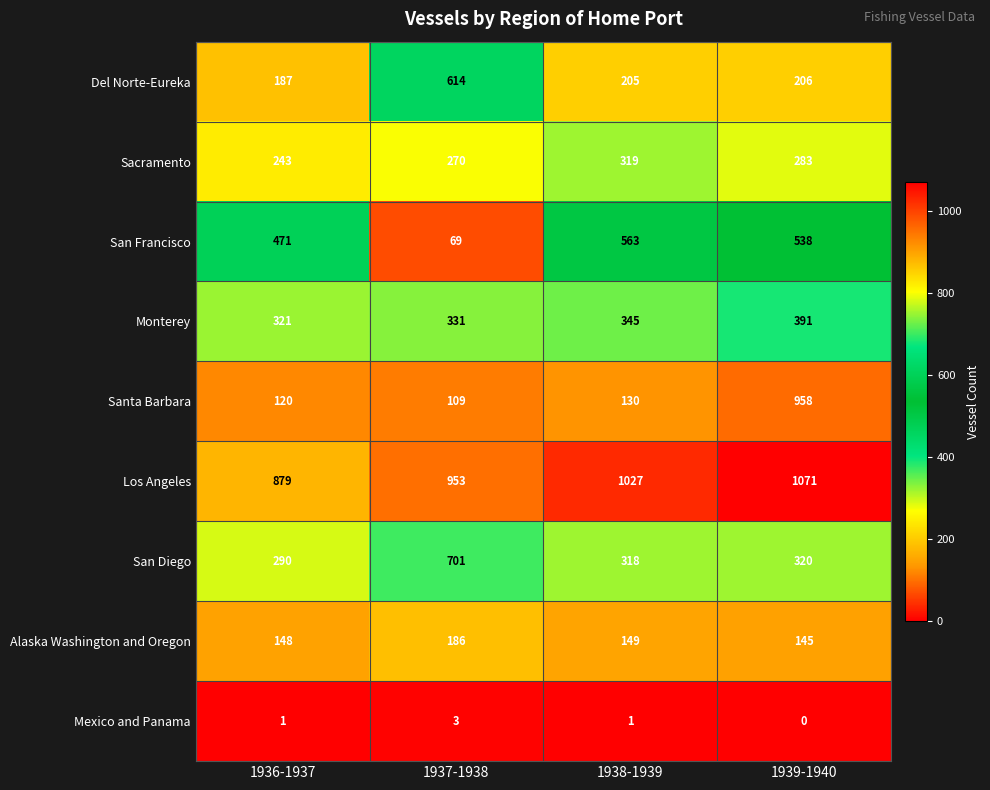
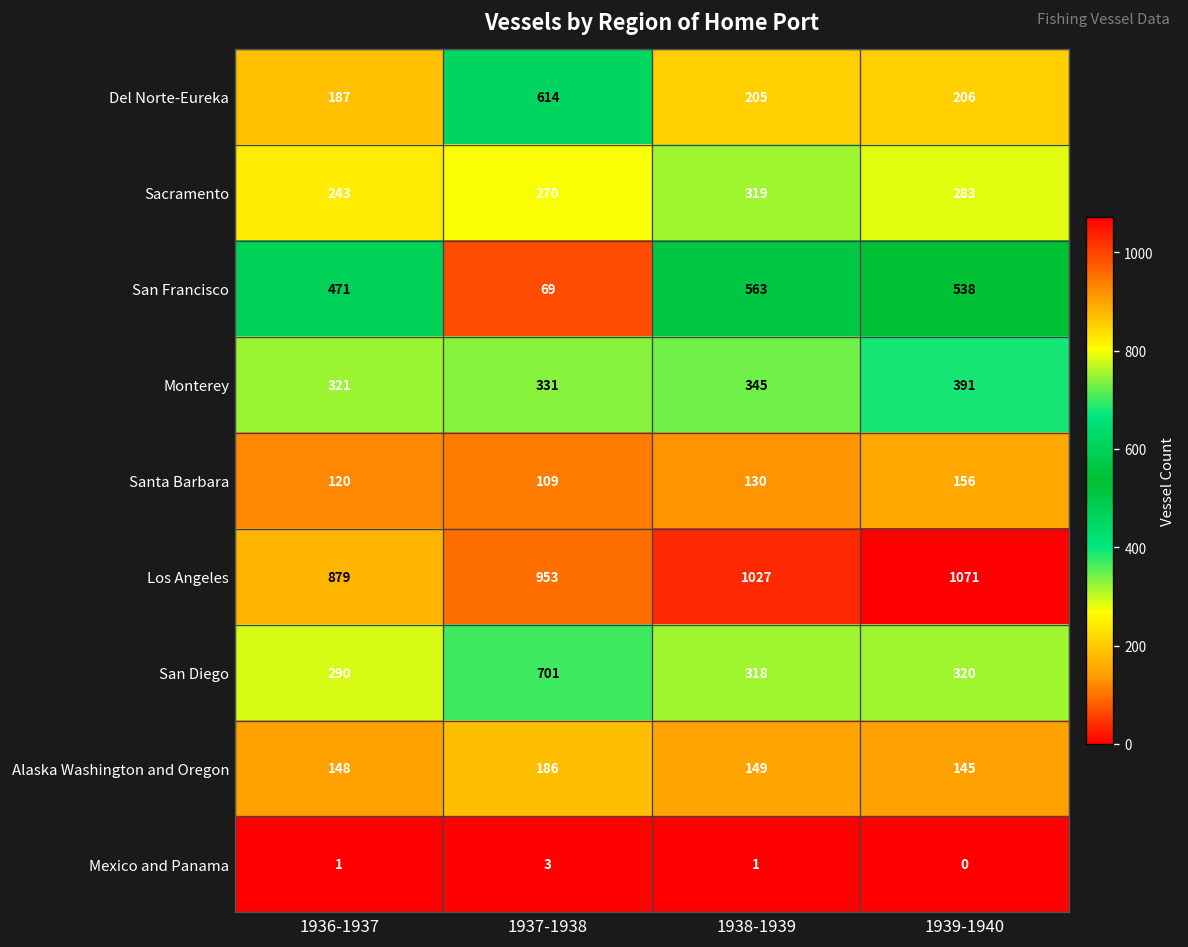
  {
    "Del Norte-Eureka": {
      "1936-1937": 187,
      "1937-1938": 614,
      "1938-1939": 205,
      "1939-1940": 206
    },
    "Sacramento": {
      "1936-1937": 243,
      "1937-1938": 270,
      "1938-1939": 319,
      "1939-1940": 283
    },
    "San Francisco": {
      "1936-1937": 471,
      "1937-1938": 69,
      "1938-1939": 563,
      "1939-1940": 538
    },
    "Monterey": {
      "1936-1937": 321,
      "1937-1938": 331,
      "1938-1939": 345,
      "1939-1940": 391
    },
    "Santa Barbara": {
      "1936-1937": 120,
      "1937-1938": 109,
      "1938-1939": 130,
-     "1939-1940": 958
+     "1939-1940": 156
    },
    "Los Angeles": {
      "1936-1937": 879,
      "1937-1938": 953,
      "1938-1939": 1027,
      "1939-1940": 1071
    },
    "San Diego": {
      "1936-1937": 290,
      "1937-1938": 701,
      "1938-1939": 318,
      "1939-1940": 320
    },
    "Alaska Washington and Oregon": {
      "1936-1937": 148,
      "1937-1938": 186,
      "1938-1939": 149,
      "1939-1940": 145
    },
    "Mexico and Panama": {
      "1936-1937": 1,
      "1937-1938": 3,
      "1938-1939": 1,
      "1939-1940": 0
    }
  }
